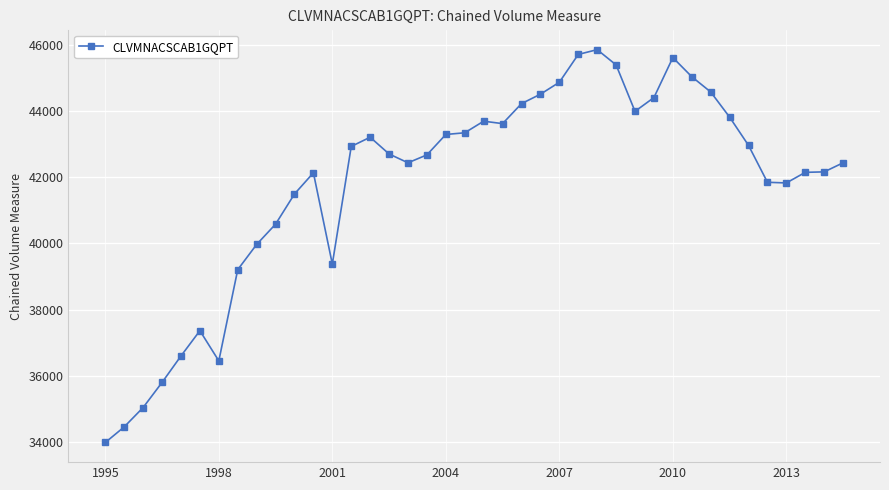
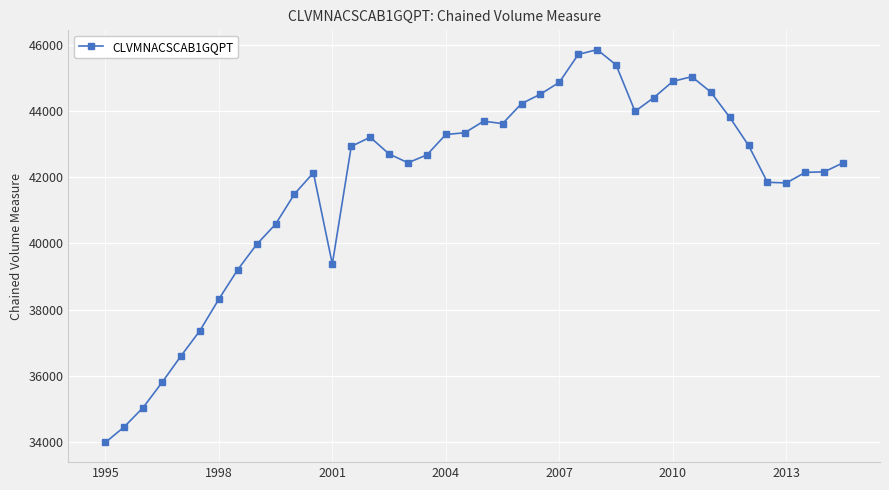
  {
    "1995": 34000,
-   "1998": 36500,
+   "1998": 38300,
    "2001": 39400,
    "2004": 43300,
    "2007": 44900,
-   "2010": 45600,
+   "2010": 44900,
    "2013": 41800
  }
